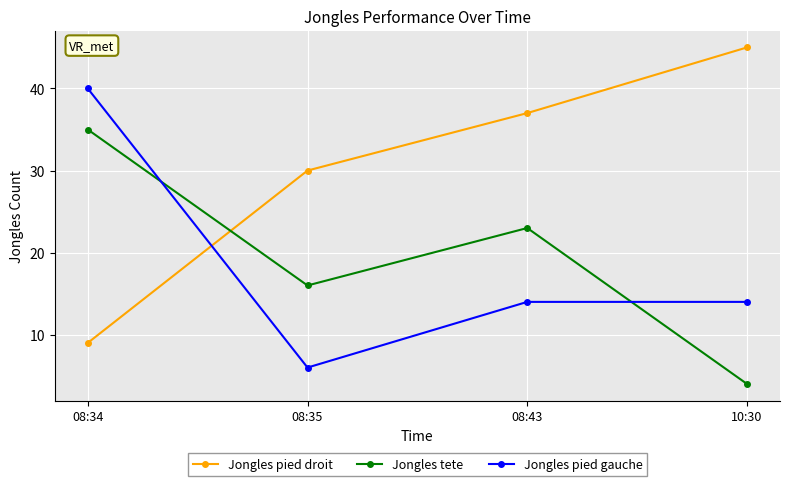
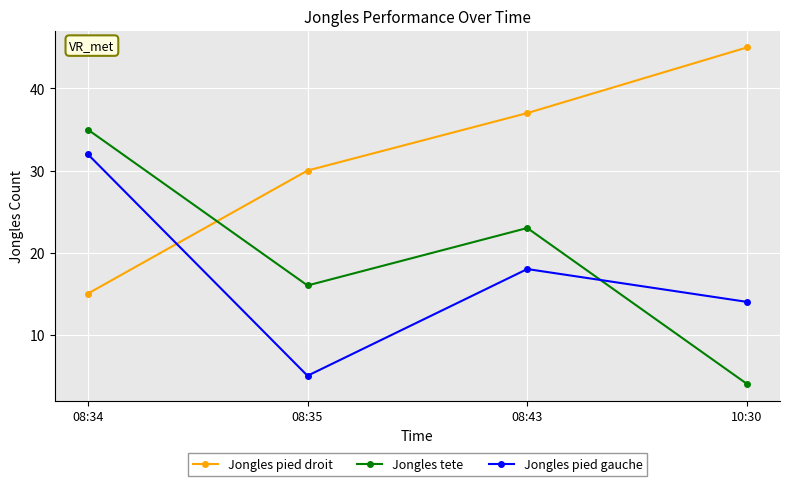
  {
    "Jongles pied droit": {
-     "08:34": 9,
+     "08:34": 15,
      "08:35": 30,
      "08:43": 37,
      "10:30": 45
    },
    "Jongles tete": {
      "08:34": 35,
      "08:35": 16,
      "08:43": 23,
      "10:30": 4
    },
    "Jongles pied gauche": {
-     "08:34": 40,
-     "08:35": 6,
-     "08:43": 14,
+     "08:34": 32,
+     "08:35": 5,
+     "08:43": 18,
      "10:30": 14
    }
  }
